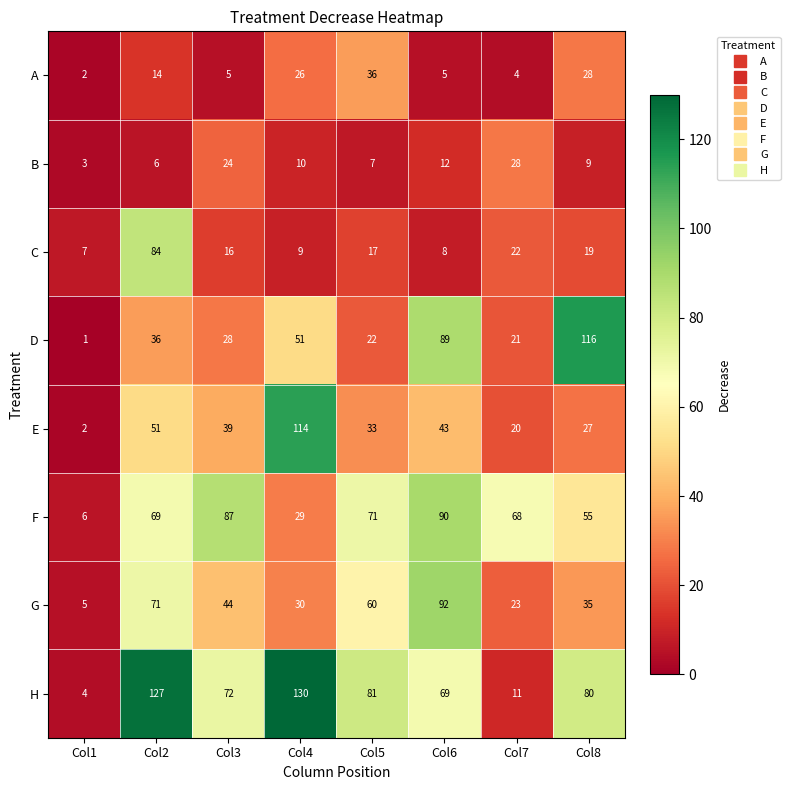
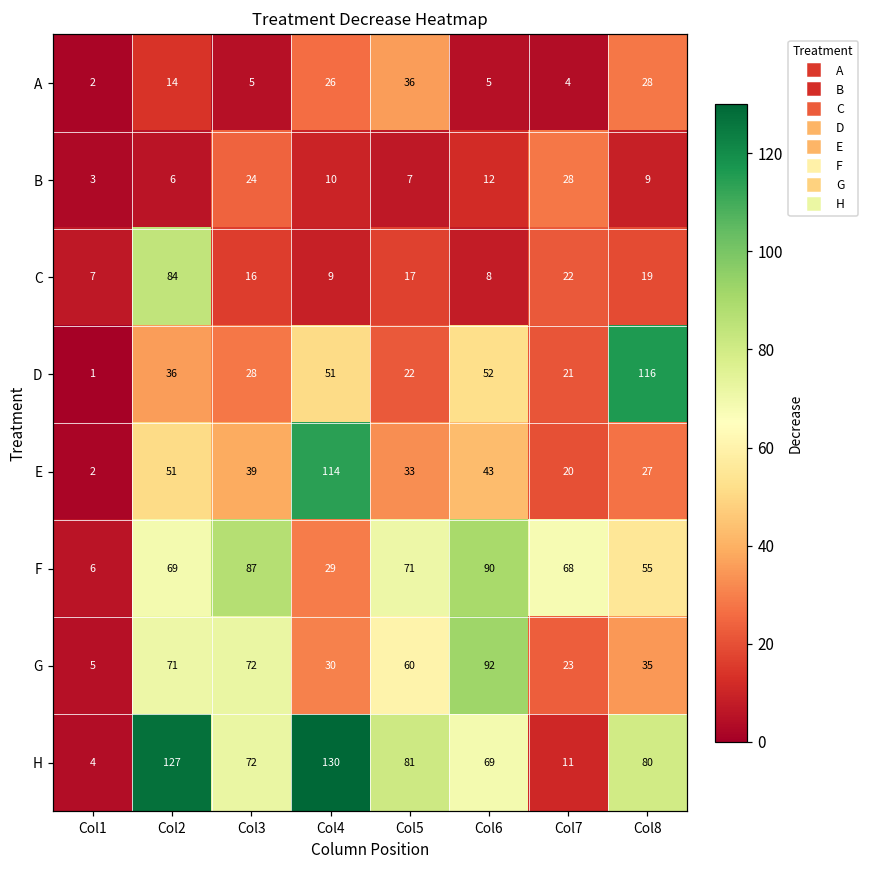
  {
    "A": {
      "Col1": 2,
      "Col2": 14,
      "Col3": 5,
      "Col4": 26,
      "Col5": 36,
      "Col6": 5,
      "Col7": 4,
      "Col8": 28
    },
    "B": {
      "Col1": 3,
      "Col2": 6,
      "Col3": 24,
      "Col4": 10,
      "Col5": 7,
      "Col6": 12,
      "Col7": 28,
      "Col8": 9
    },
    "C": {
      "Col1": 7,
      "Col2": 84,
      "Col3": 16,
      "Col4": 9,
      "Col5": 17,
      "Col6": 8,
      "Col7": 22,
      "Col8": 19
    },
    "D": {
      "Col1": 1,
      "Col2": 36,
      "Col3": 28,
      "Col4": 51,
      "Col5": 22,
-     "Col6": 89,
+     "Col6": 52,
      "Col7": 21,
      "Col8": 116
    },
    "E": {
      "Col1": 2,
      "Col2": 51,
      "Col3": 39,
      "Col4": 114,
      "Col5": 33,
      "Col6": 43,
      "Col7": 20,
      "Col8": 27
    },
    "F": {
      "Col1": 6,
      "Col2": 69,
      "Col3": 87,
      "Col4": 29,
      "Col5": 71,
      "Col6": 90,
      "Col7": 68,
      "Col8": 55
    },
    "G": {
      "Col1": 5,
      "Col2": 71,
-     "Col3": 44,
+     "Col3": 72,
      "Col4": 30,
      "Col5": 60,
      "Col6": 92,
      "Col7": 23,
      "Col8": 35
    },
    "H": {
      "Col1": 4,
      "Col2": 127,
      "Col3": 72,
      "Col4": 130,
      "Col5": 81,
      "Col6": 69,
      "Col7": 11,
      "Col8": 80
    }
  }
